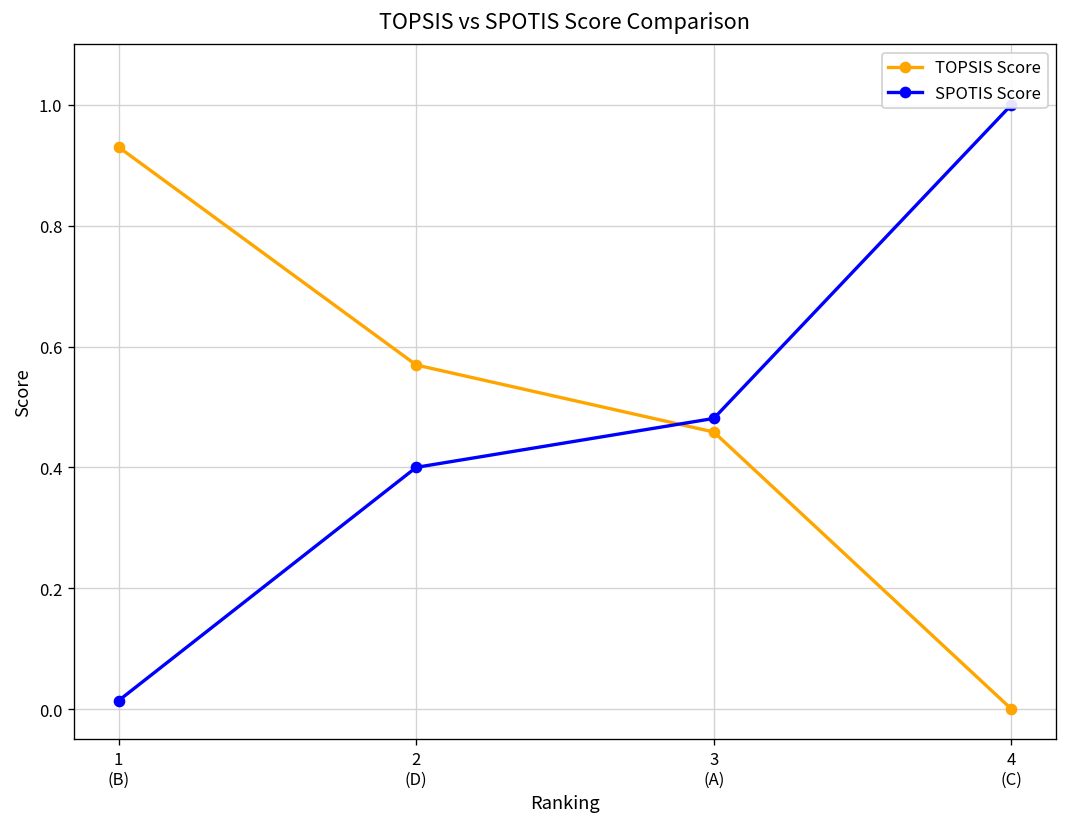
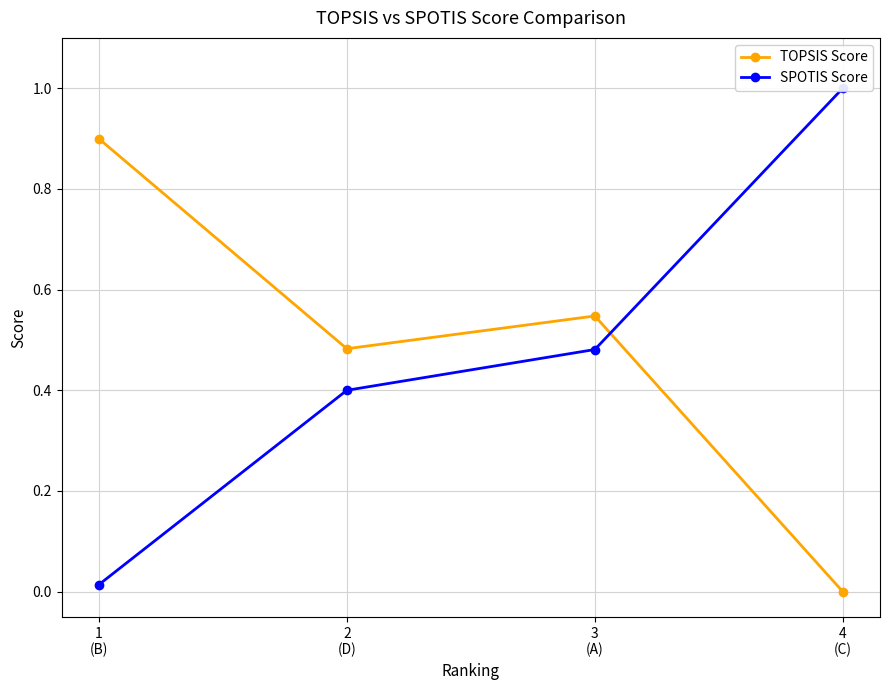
  {
    "TOPSIS Score": {
-     "1 (B)": 0.93,
-     "2 (D)": 0.57,
-     "3 (A)": 0.46,
+     "1 (B)": 0.90,
+     "2 (D)": 0.48,
+     "3 (A)": 0.55,
      "4 (C)": 0.00
    },
    "SPOTIS Score": {
      "1 (B)": 0.01,
      "2 (D)": 0.40,
      "3 (A)": 0.48
    }
  }
